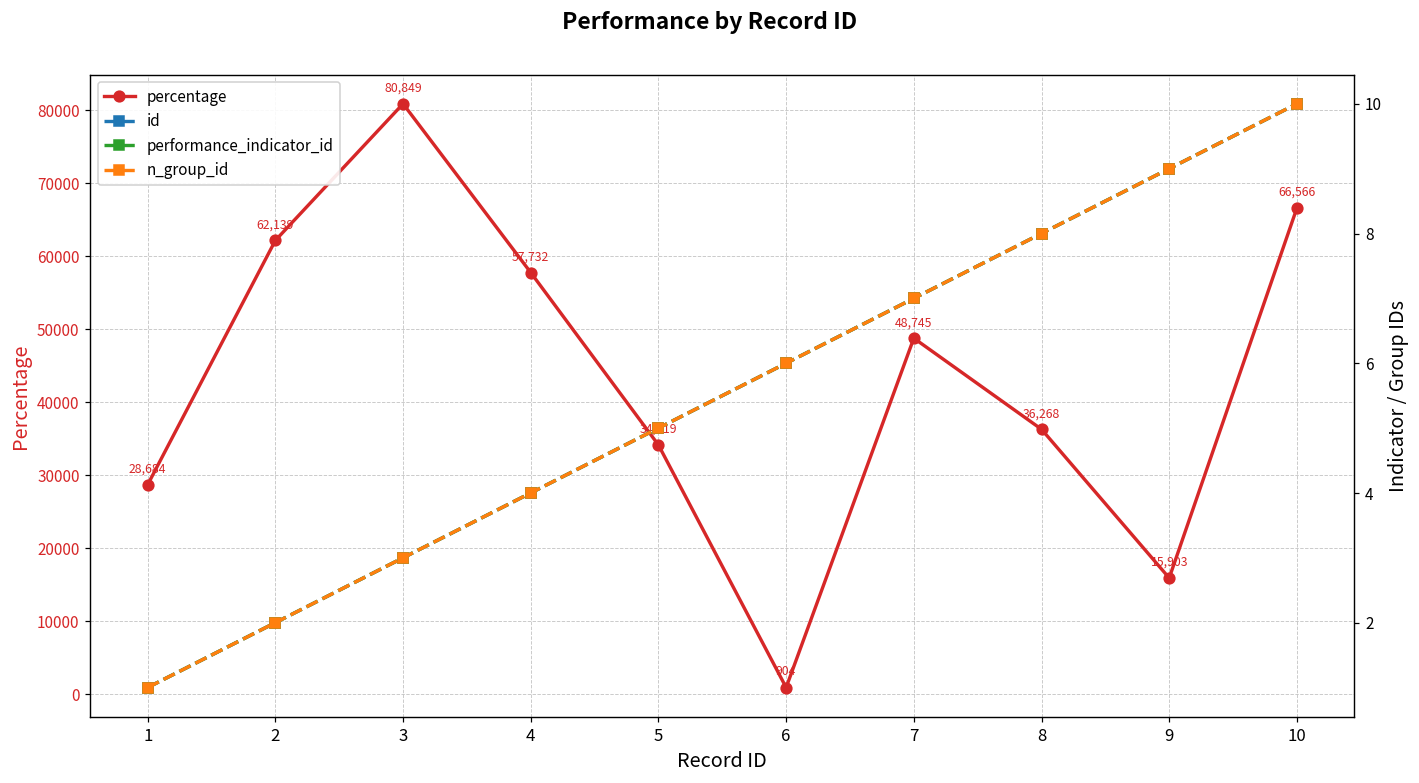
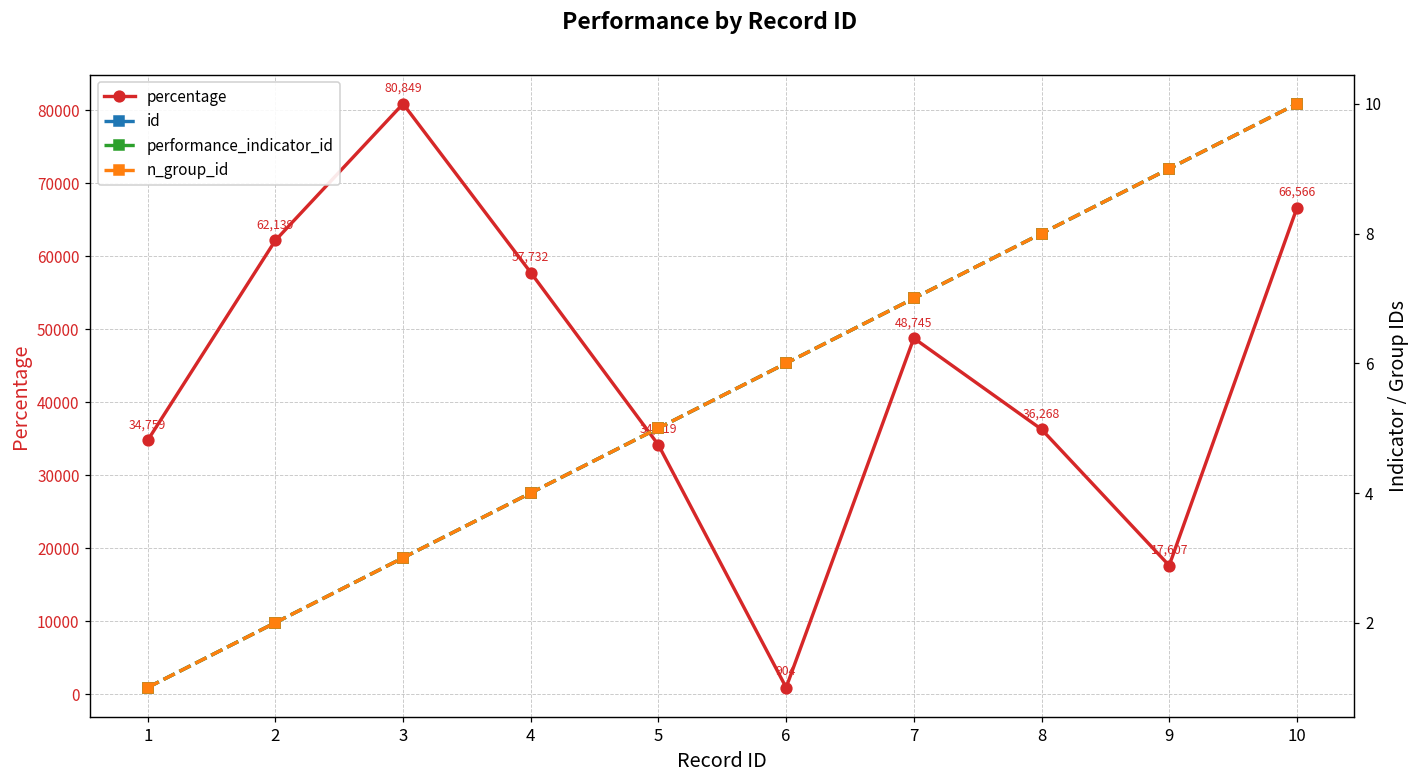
  {
    "percentage": {
-     "1": "28,684",
+     "1": "34,759",
      "2": "62,139",
      "3": "80,849",
      "4": "57,732",
      "6": "904",
      "7": "48,745",
      "8": "36,268",
-     "9": "15,903",
+     "9": "17,607",
      "10": "66,566"
    }
  }
